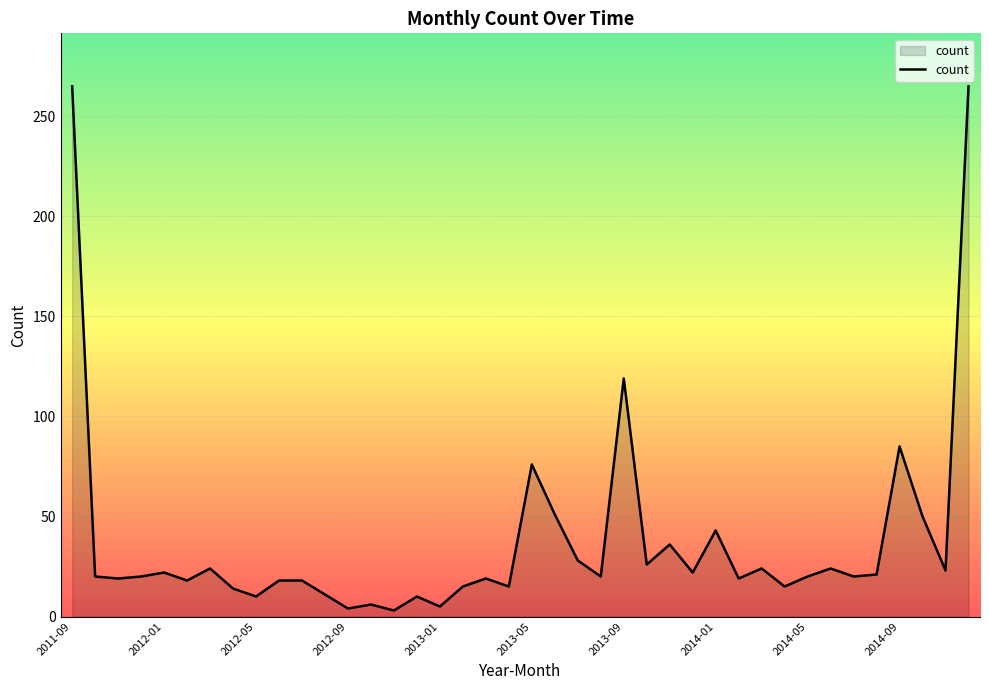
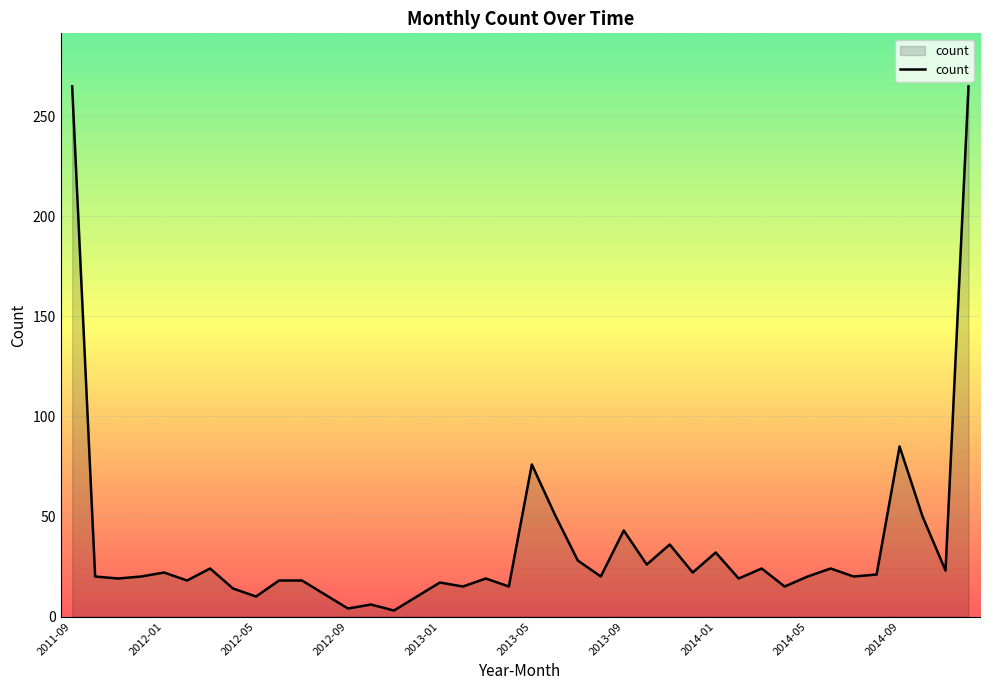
  {
    "2011-09": 265,
    "2012-01": 22,
    "2012-05": 10,
    "2012-09": 4,
-   "2013-01": 5,
+   "2013-01": 17,
    "2013-05": 76,
-   "2013-09": 119,
-   "2014-01": 43,
+   "2013-09": 43,
+   "2014-01": 32,
    "2014-05": 20,
    "2014-09": 85
  }
